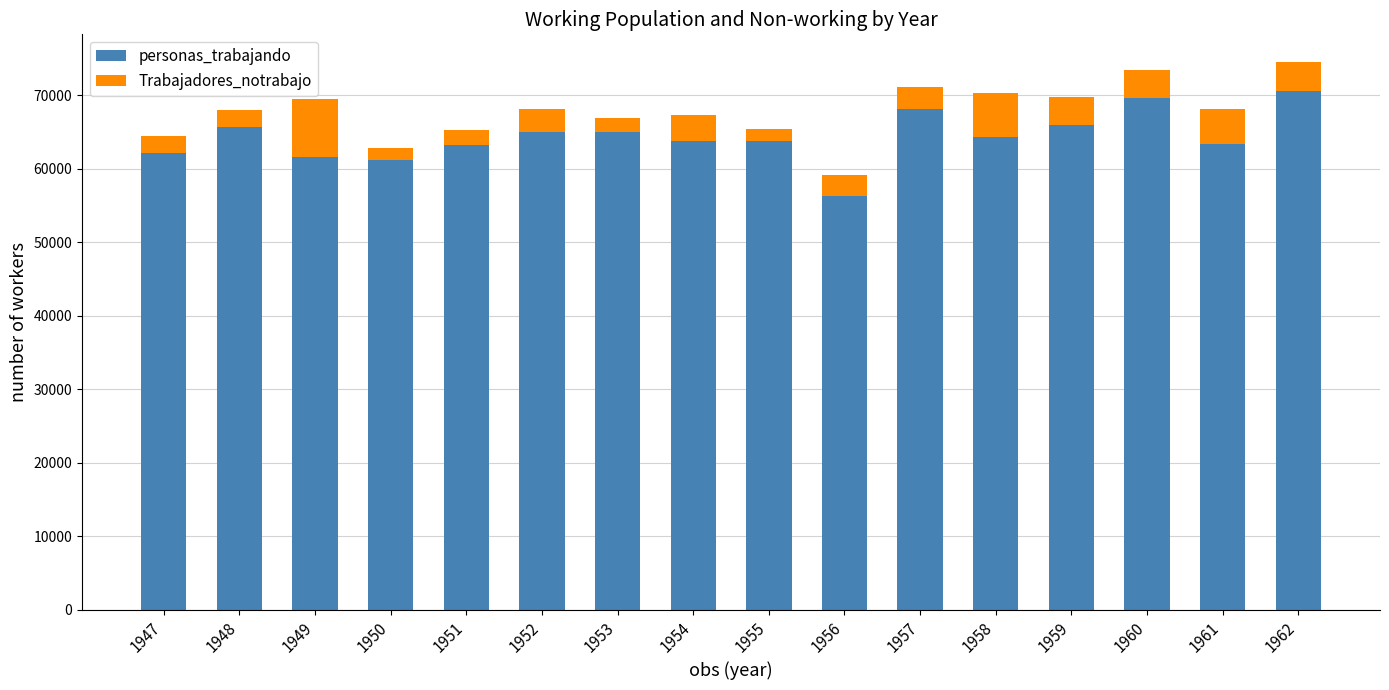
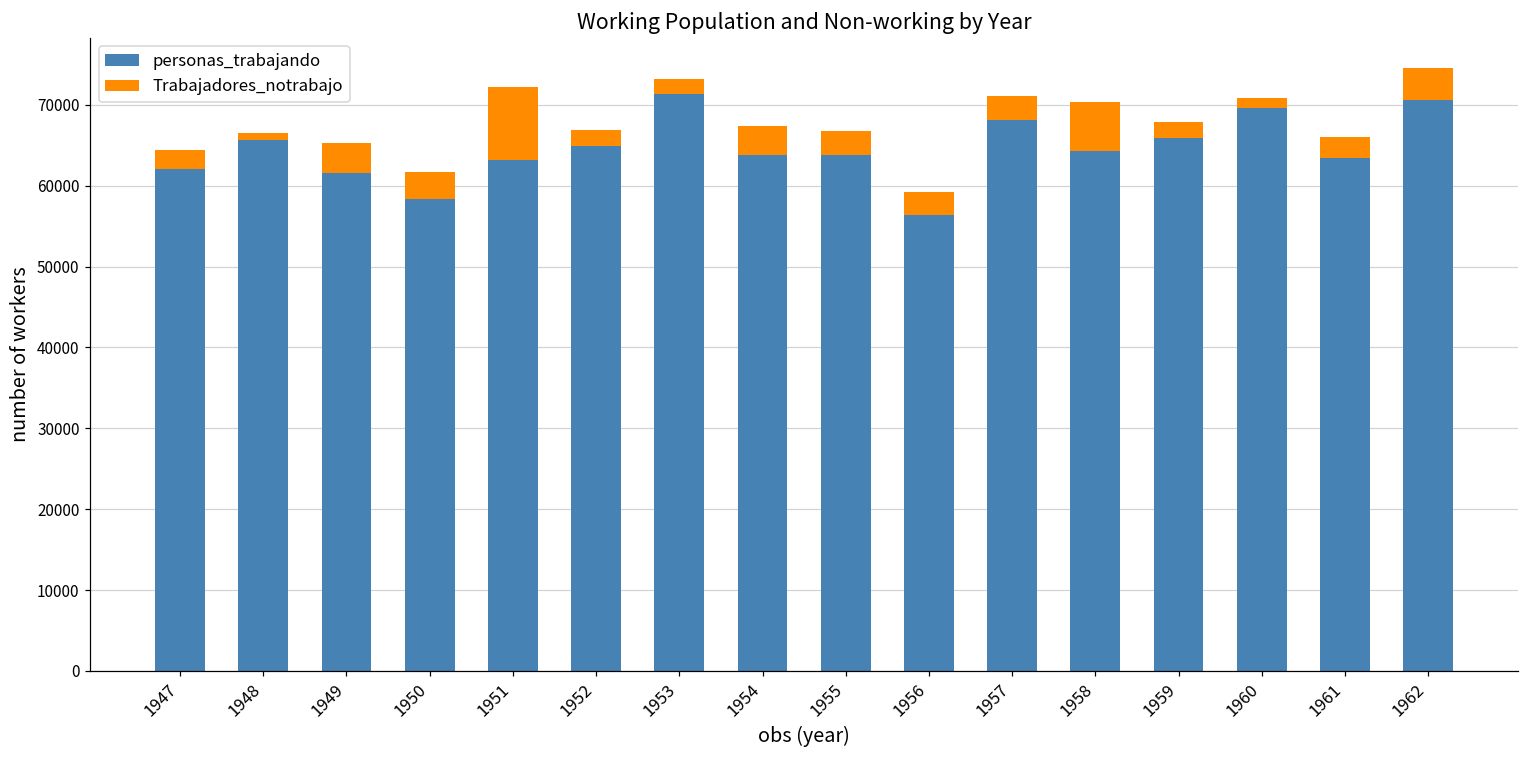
  {
    "personas_trabajando": {
      "1947": 62000,
      "1948": 66000,
      "1949": 62000,
-     "1950": 61000,
+     "1950": 58000,
      "1951": 63000,
      "1952": 65000,
-     "1953": 65000,
+     "1953": 71000,
      "1954": 64000,
      "1955": 64000,
      "1956": 56000,
      "1957": 68000,
      "1958": 64000,
      "1959": 66000,
      "1960": 70000,
      "1961": 63000,
      "1962": 71000
    },
    "Trabajadores_notrabajo": {
      "1947": 2000,
-     "1948": 2000,
-     "1949": 8000,
-     "1950": 2000,
-     "1951": 2000,
-     "1952": 3000,
+     "1948": 1000,
+     "1949": 4000,
+     "1950": 3000,
+     "1951": 9000,
+     "1952": 2000,
      "1953": 2000,
      "1954": 4000,
-     "1955": 2000,
+     "1955": 3000,
      "1956": 3000,
      "1957": 3000,
      "1958": 6000,
-     "1959": 4000,
-     "1960": 4000,
-     "1961": 5000,
+     "1959": 2000,
+     "1960": 1000,
+     "1961": 3000,
      "1962": 4000
    }
  }
